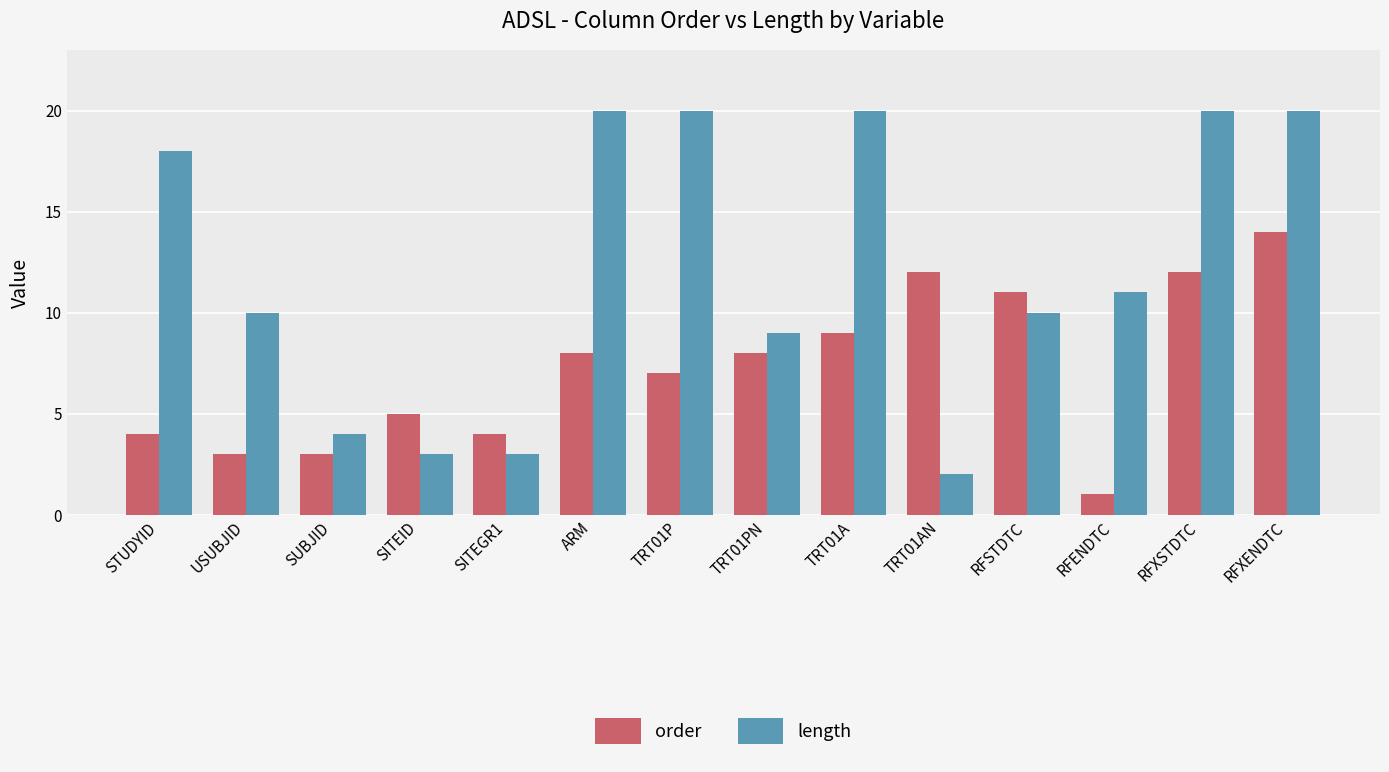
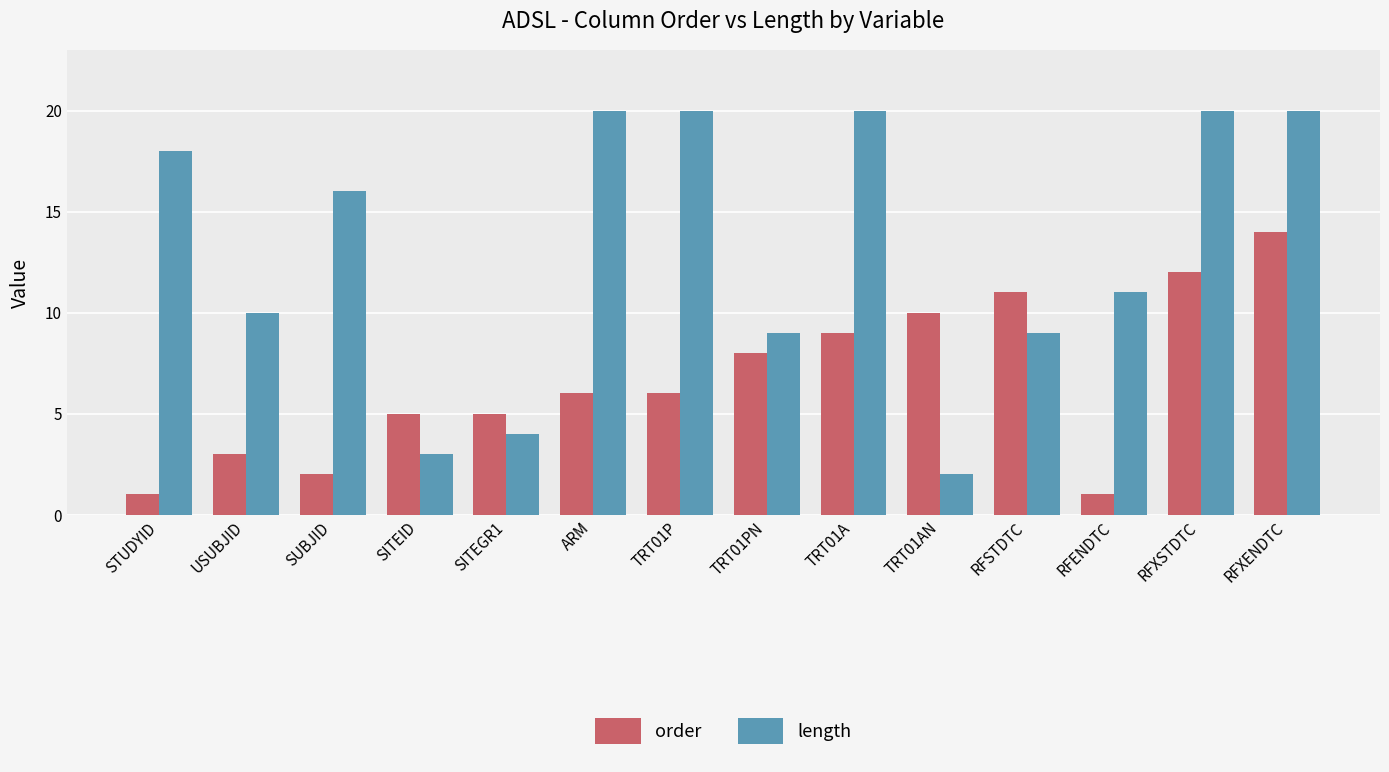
  {
    "order": {
-     "STUDYID": 4,
+     "STUDYID": 1,
      "USUBJID": 3,
-     "SUBJID": 3,
+     "SUBJID": 2,
      "SITEID": 5,
-     "SITEGR1": 4,
-     "ARM": 8,
-     "TRT01P": 7,
+     "SITEGR1": 5,
+     "ARM": 6,
+     "TRT01P": 6,
      "TRT01PN": 8,
      "TRT01A": 9,
-     "TRT01AN": 12,
+     "TRT01AN": 10,
      "RFSTDTC": 11,
      "RFENDTC": 1,
      "RFXSTDTC": 12,
      "RFXENDTC": 14
    },
    "length": {
      "STUDYID": 18,
      "USUBJID": 10,
-     "SUBJID": 4,
+     "SUBJID": 16,
      "SITEID": 3,
-     "SITEGR1": 3,
+     "SITEGR1": 4,
      "ARM": 20,
      "TRT01P": 20,
      "TRT01PN": 9,
      "TRT01A": 20,
      "TRT01AN": 2,
-     "RFSTDTC": 10,
+     "RFSTDTC": 9,
      "RFENDTC": 11,
      "RFXSTDTC": 20,
      "RFXENDTC": 20
    }
  }
